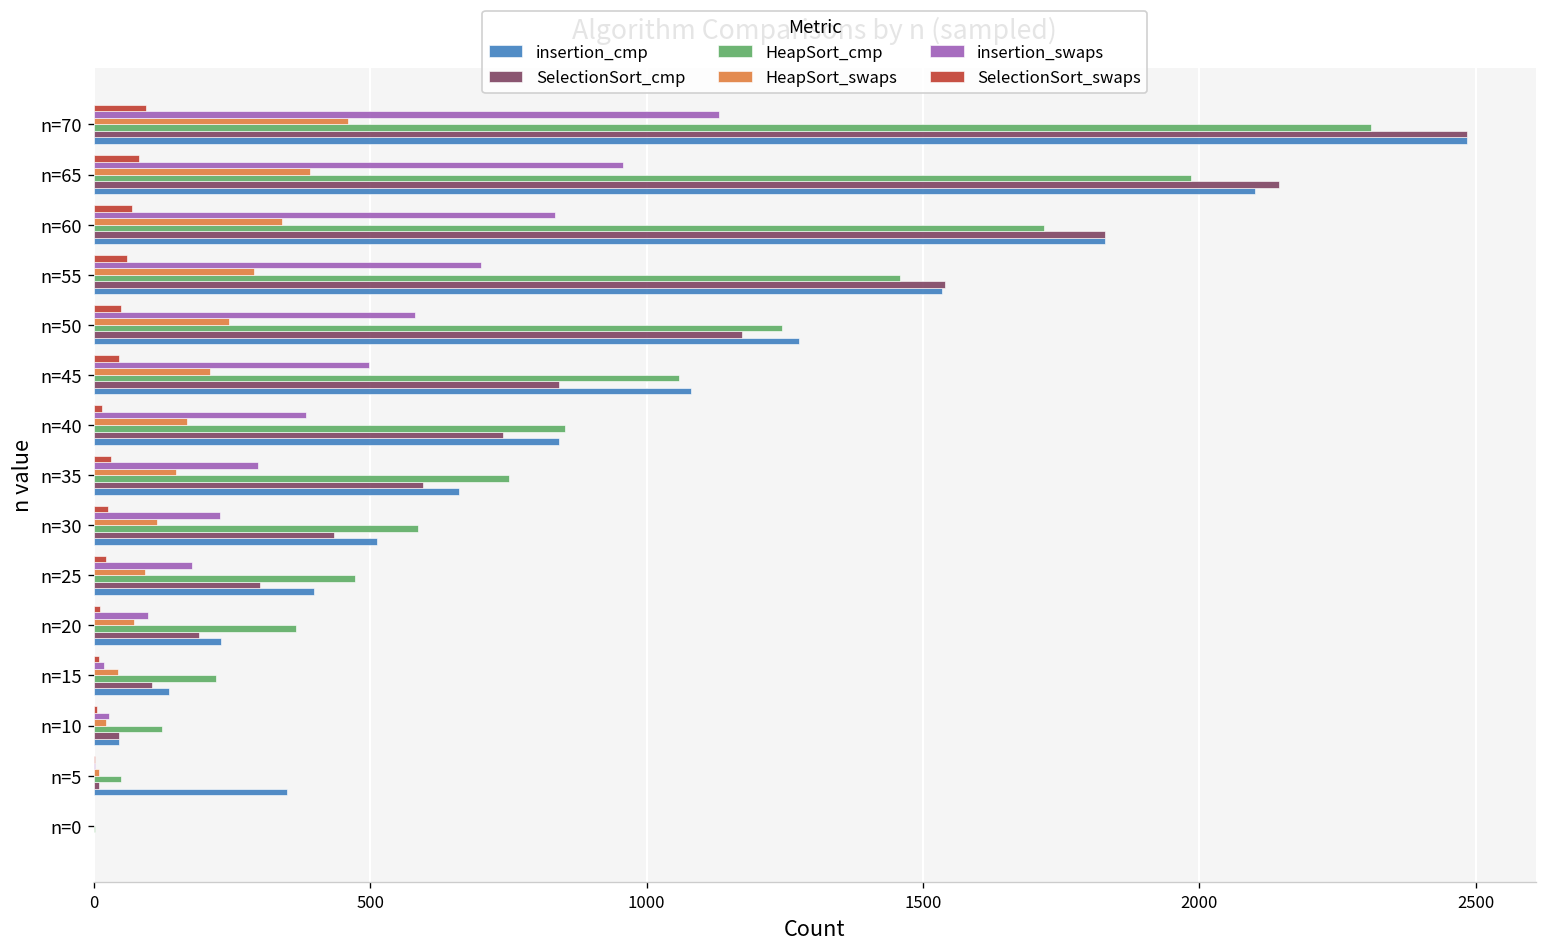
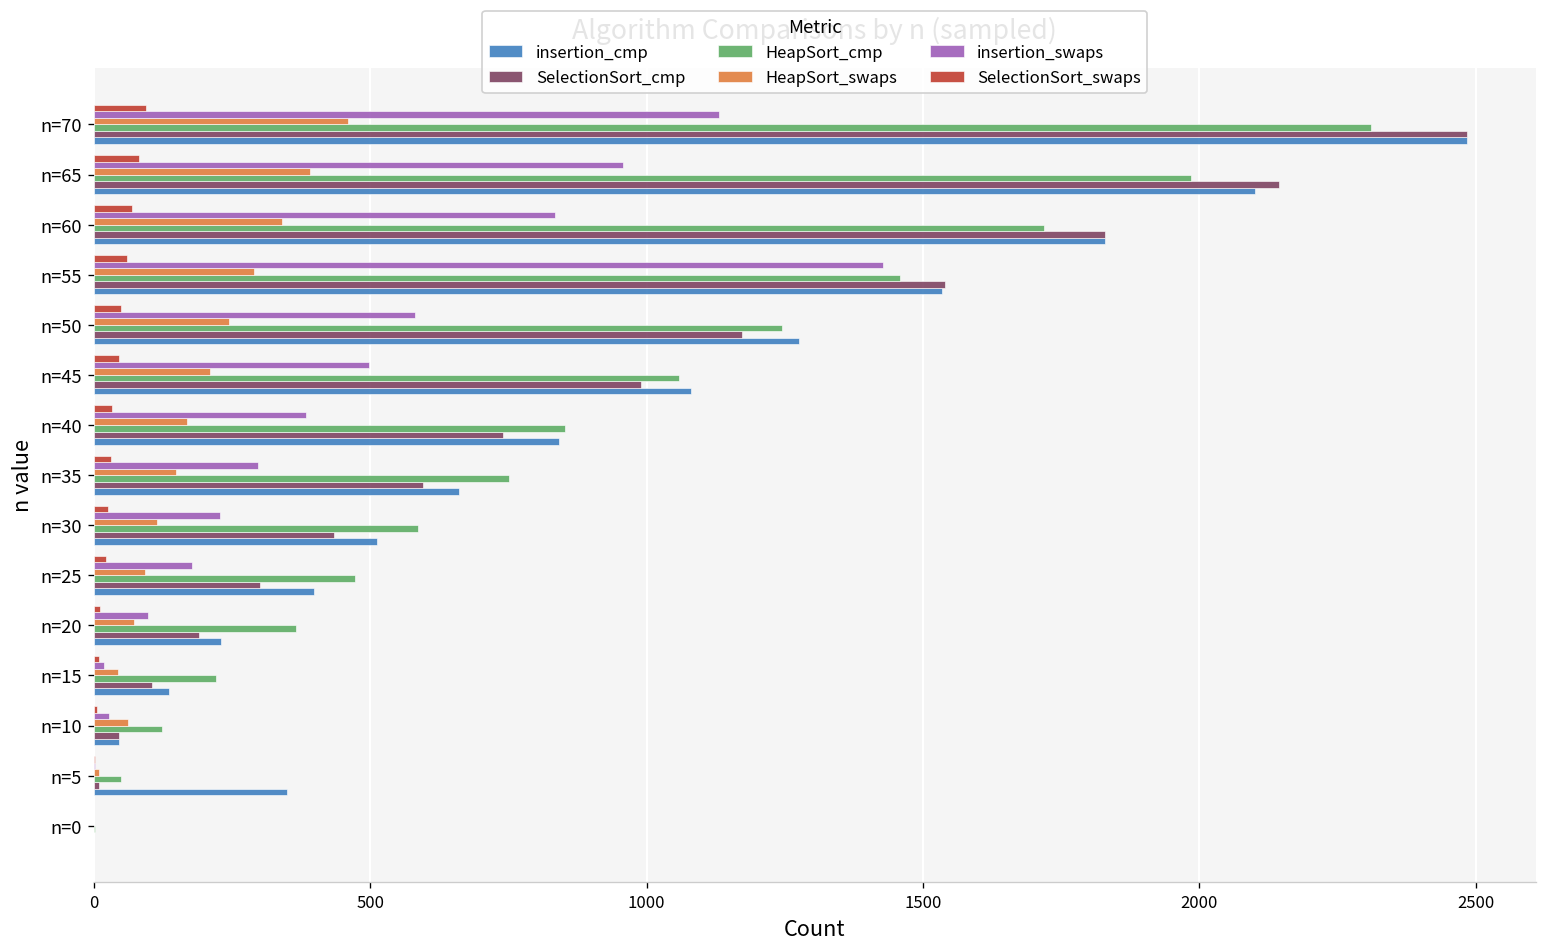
  {
    "insertion_cmp": {
      "n=70": 2490,
      "n=65": 2100,
      "n=60": 1830,
      "n=55": 1540,
      "n=50": 1280,
      "n=45": 1080,
      "n=40": 840,
      "n=35": 660,
      "n=30": 510,
      "n=25": 400,
      "n=20": 230,
      "n=15": 140,
      "n=10": 50,
      "n=5": 350,
      "n=0": 0
    },
    "SelectionSort_cmp": {
      "n=70": 2490,
      "n=65": 2150,
      "n=60": 1830,
      "n=55": 1540,
      "n=50": 1170,
-     "n=45": 840,
+     "n=45": 990,
      "n=40": 740,
      "n=35": 600,
      "n=30": 440,
      "n=25": 300,
      "n=20": 190,
      "n=15": 110,
      "n=10": 50,
      "n=5": 10,
      "n=0": 0
    },
    "HeapSort_cmp": {
      "n=70": 2310,
      "n=65": 1990,
      "n=60": 1720,
      "n=55": 1460,
      "n=50": 1250,
      "n=45": 1060,
      "n=40": 850,
      "n=35": 750,
      "n=30": 590,
      "n=25": 470,
      "n=20": 370,
      "n=15": 220,
      "n=10": 120,
      "n=5": 50
    },
    "HeapSort_swaps": {
      "n=70": 460,
      "n=65": 390,
      "n=60": 340,
      "n=55": 290,
      "n=50": 250,
      "n=45": 210,
      "n=40": 170,
      "n=35": 150,
      "n=30": 120,
      "n=25": 90,
      "n=20": 70,
      "n=15": 40,
-     "n=10": 20,
+     "n=10": 60,
      "n=5": 10,
      "n=0": 0
    },
    "insertion_swaps": {
      "n=70": 1130,
      "n=65": 960,
      "n=60": 840,
-     "n=55": 700,
+     "n=55": 1430,
      "n=50": 580,
      "n=45": 500,
      "n=40": 380,
      "n=35": 300,
      "n=30": 230,
      "n=25": 180,
      "n=20": 100,
      "n=15": 20,
      "n=10": 30,
      "n=0": 0
    },
    "SelectionSort_swaps": {
      "n=70": 100,
      "n=65": 80,
      "n=60": 70,
      "n=55": 60,
      "n=50": 50,
      "n=45": 50,
-     "n=40": 20,
+     "n=40": 30,
      "n=35": 30,
      "n=30": 30,
      "n=25": 20,
      "n=20": 10,
      "n=15": 10,
      "n=10": 10,
      "n=0": 0
    }
  }
